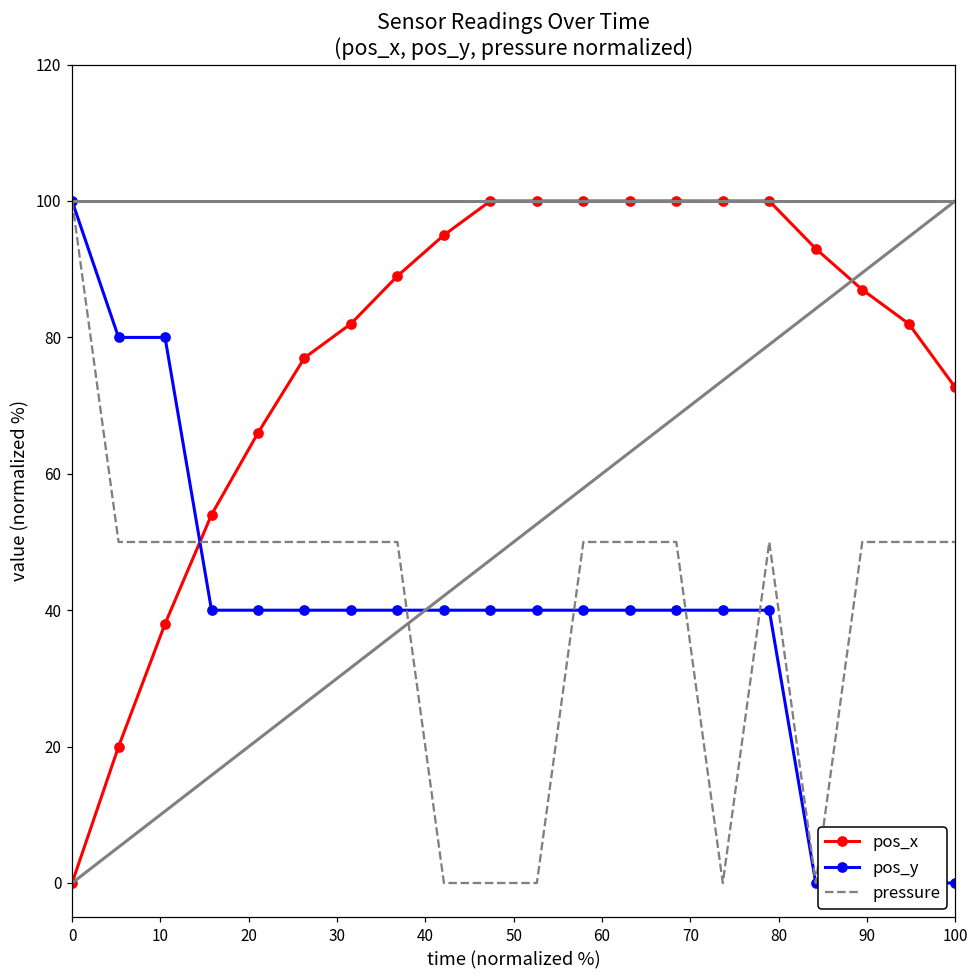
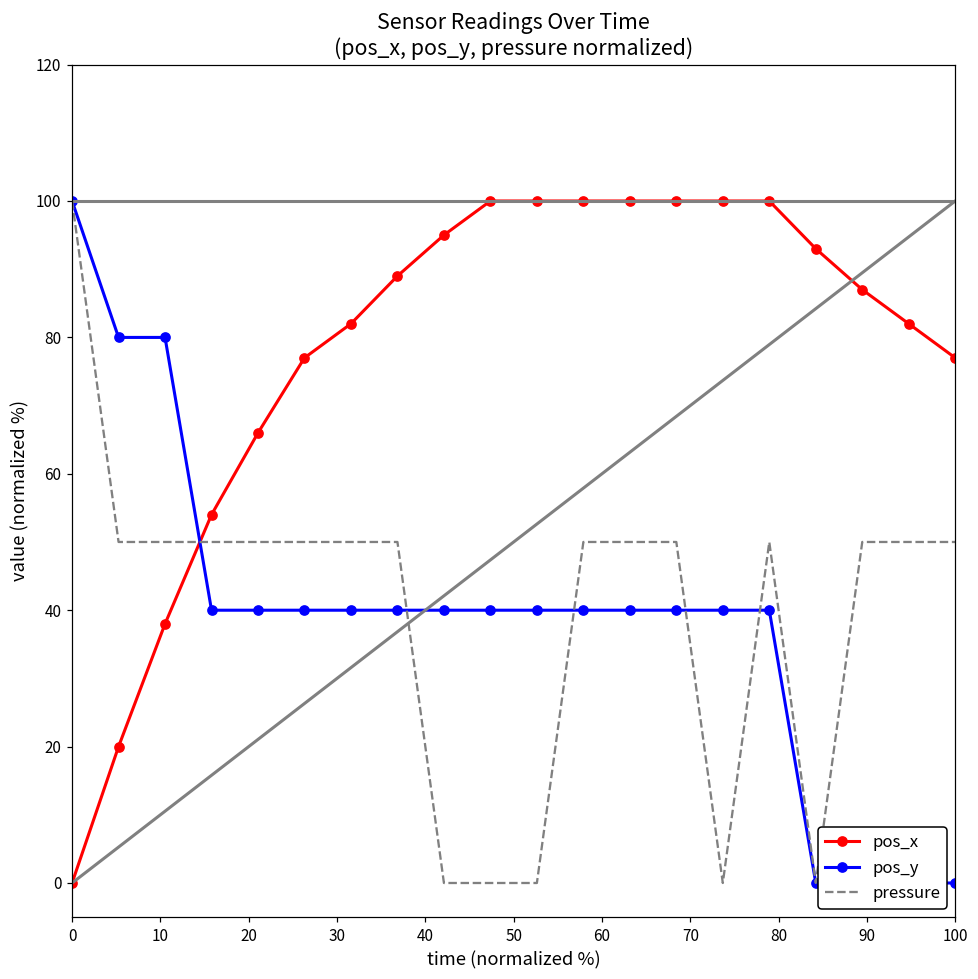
  {
    "pos_x": {
-     "100": 73
+     "100": 77
    },
    "pos_y": {
      "100": 0
    }
  }
